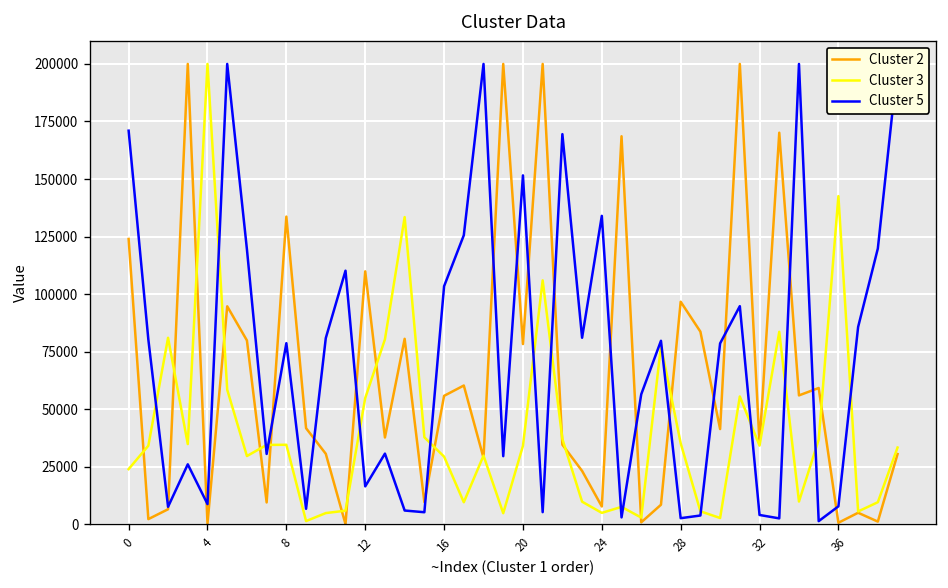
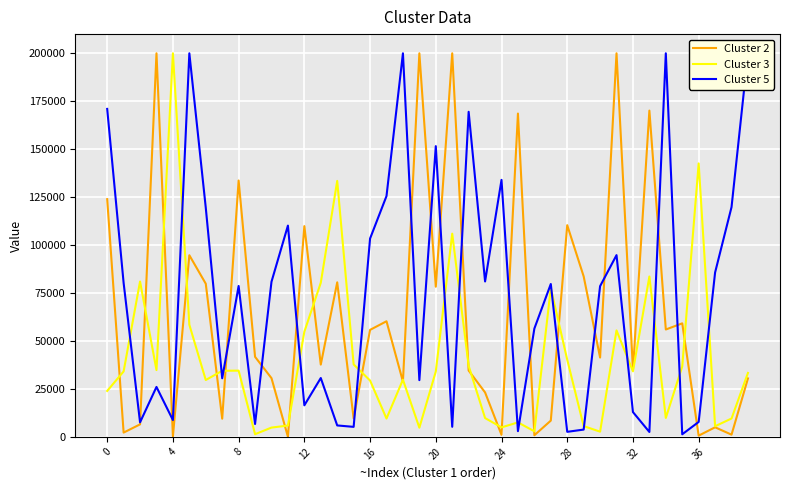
  {
    "Cluster 2": {
      "0": 124000,
      "4": 0,
      "8": 134000,
      "12": 110000,
      "16": 56000,
      "20": 78000,
-     "24": 8000,
-     "28": 97000,
+     "24": 1000,
+     "28": 110000,
      "36": 1000
    },
    "Cluster 3": {
      "0": 24000,
      "4": 200000,
      "8": 35000,
      "12": 55000,
      "16": 29000,
      "20": 34000,
      "24": 5000,
-     "28": 35000,
+     "28": 40000,
      "36": 143000
    },
    "Cluster 5": {
      "0": 171000,
      "4": 9000,
      "8": 79000,
      "12": 16000,
      "16": 103000,
      "20": 152000,
      "24": 134000,
      "28": 3000,
-     "32": 4000,
+     "32": 13000,
      "36": 8000
    }
  }
